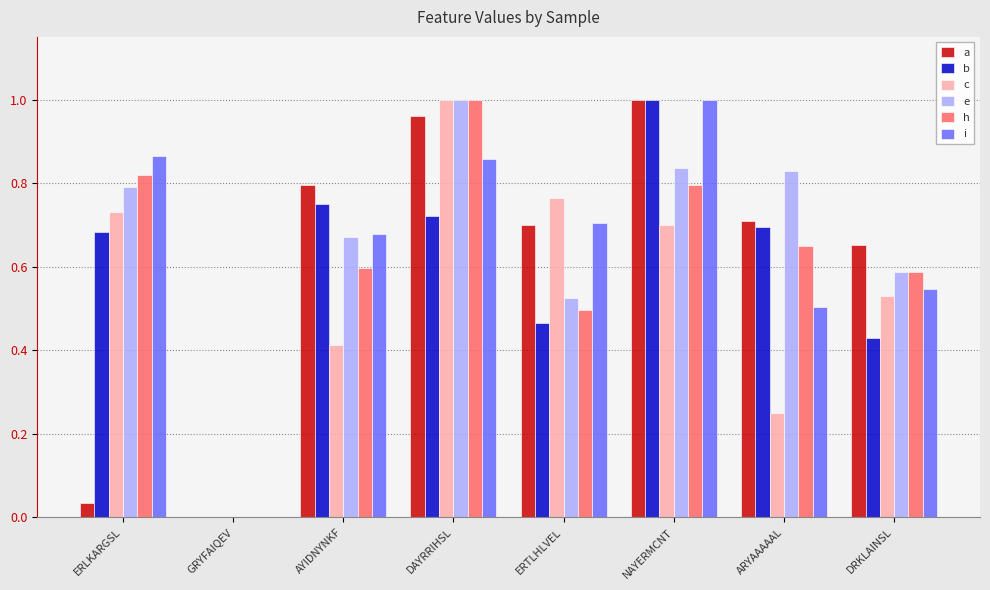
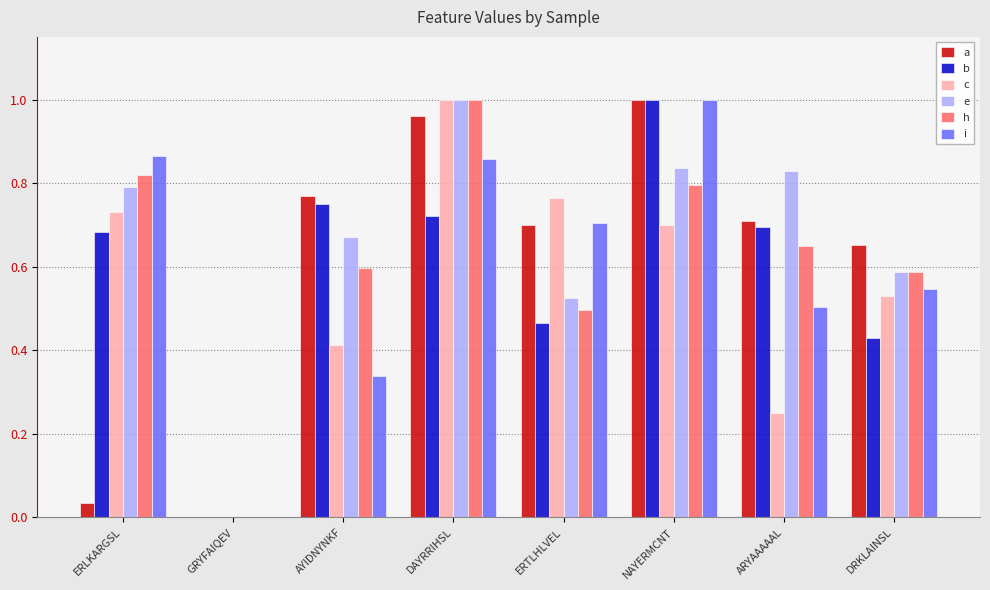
  {
    "a": {
      "ERLKARGSL": 0.03,
      "GRYFAIQEV": 0.00,
-     "AYIDNYNKF": 0.80,
+     "AYIDNYNKF": 0.77,
      "DAYRRIHSL": 0.96,
      "ERTLHLVEL": 0.70,
      "NAYERMCNT": 1.00,
      "ARYAAAAAL": 0.71,
      "DRKLAINSL": 0.65
    },
    "b": {
      "ERLKARGSL": 0.68,
      "GRYFAIQEV": 0.00,
      "AYIDNYNKF": 0.75,
      "DAYRRIHSL": 0.72,
      "ERTLHLVEL": 0.47,
      "NAYERMCNT": 1.00,
      "ARYAAAAAL": 0.69,
      "DRKLAINSL": 0.43
    },
    "c": {
      "ERLKARGSL": 0.73,
      "GRYFAIQEV": 0.00,
      "AYIDNYNKF": 0.41,
      "DAYRRIHSL": 1.00,
      "ERTLHLVEL": 0.76,
      "NAYERMCNT": 0.70,
      "ARYAAAAAL": 0.25,
      "DRKLAINSL": 0.53
    },
    "e": {
      "ERLKARGSL": 0.79,
      "GRYFAIQEV": 0.00,
      "AYIDNYNKF": 0.67,
      "DAYRRIHSL": 1.00,
      "ERTLHLVEL": 0.52,
      "NAYERMCNT": 0.84,
      "ARYAAAAAL": 0.83,
      "DRKLAINSL": 0.59
    },
    "h": {
      "ERLKARGSL": 0.82,
      "GRYFAIQEV": 0.00,
      "AYIDNYNKF": 0.60,
      "DAYRRIHSL": 1.00,
      "ERTLHLVEL": 0.50,
      "NAYERMCNT": 0.80,
      "ARYAAAAAL": 0.65,
      "DRKLAINSL": 0.59
    },
    "i": {
      "ERLKARGSL": 0.87,
      "GRYFAIQEV": 0.00,
-     "AYIDNYNKF": 0.68,
+     "AYIDNYNKF": 0.34,
      "DAYRRIHSL": 0.86,
      "ERTLHLVEL": 0.70,
      "NAYERMCNT": 1.00,
      "ARYAAAAAL": 0.50,
      "DRKLAINSL": 0.55
    }
  }
